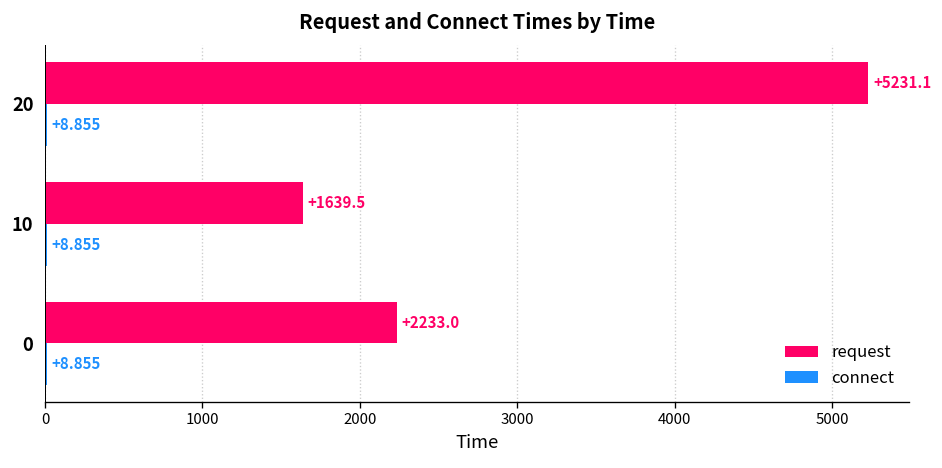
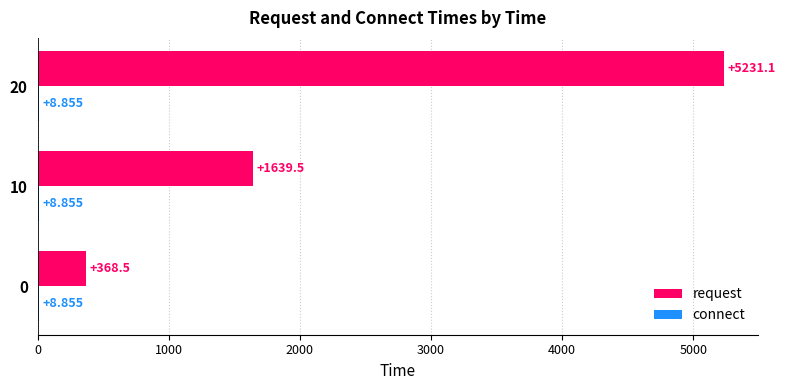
  {
    "request": {
      "20": "+5231.1",
      "10": "+1639.5",
-     "0": "+2233.0"
+     "0": "+368.5"
    },
    "connect": {
      "20": "+8.855",
      "10": "+8.855",
      "0": "+8.855"
    }
  }
